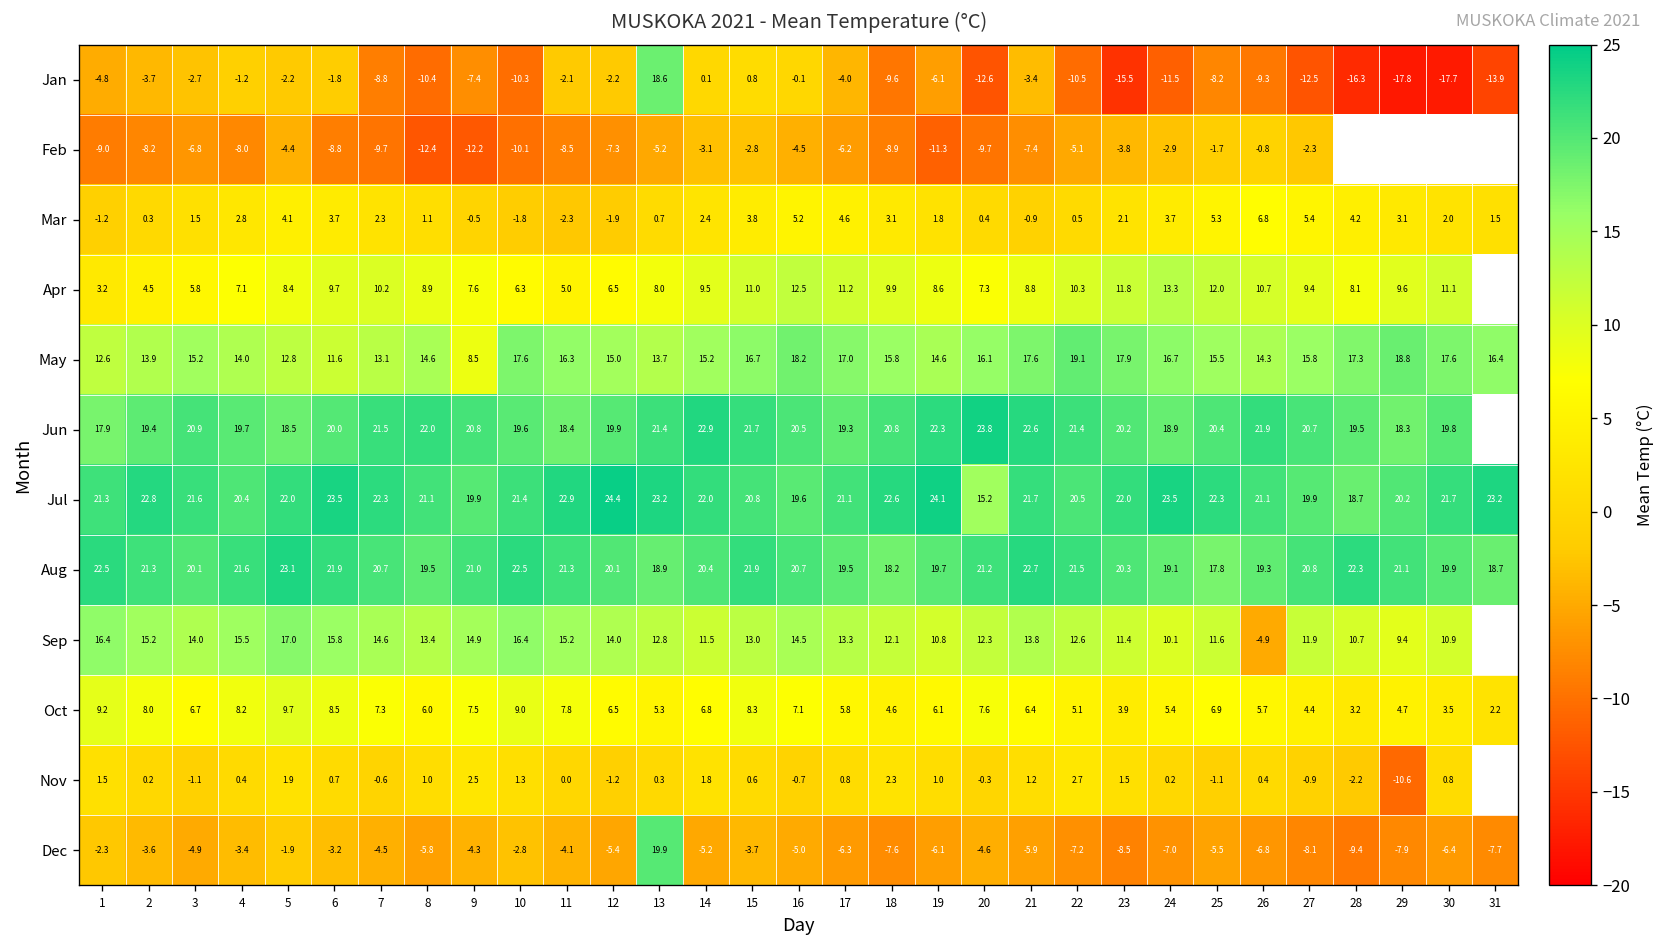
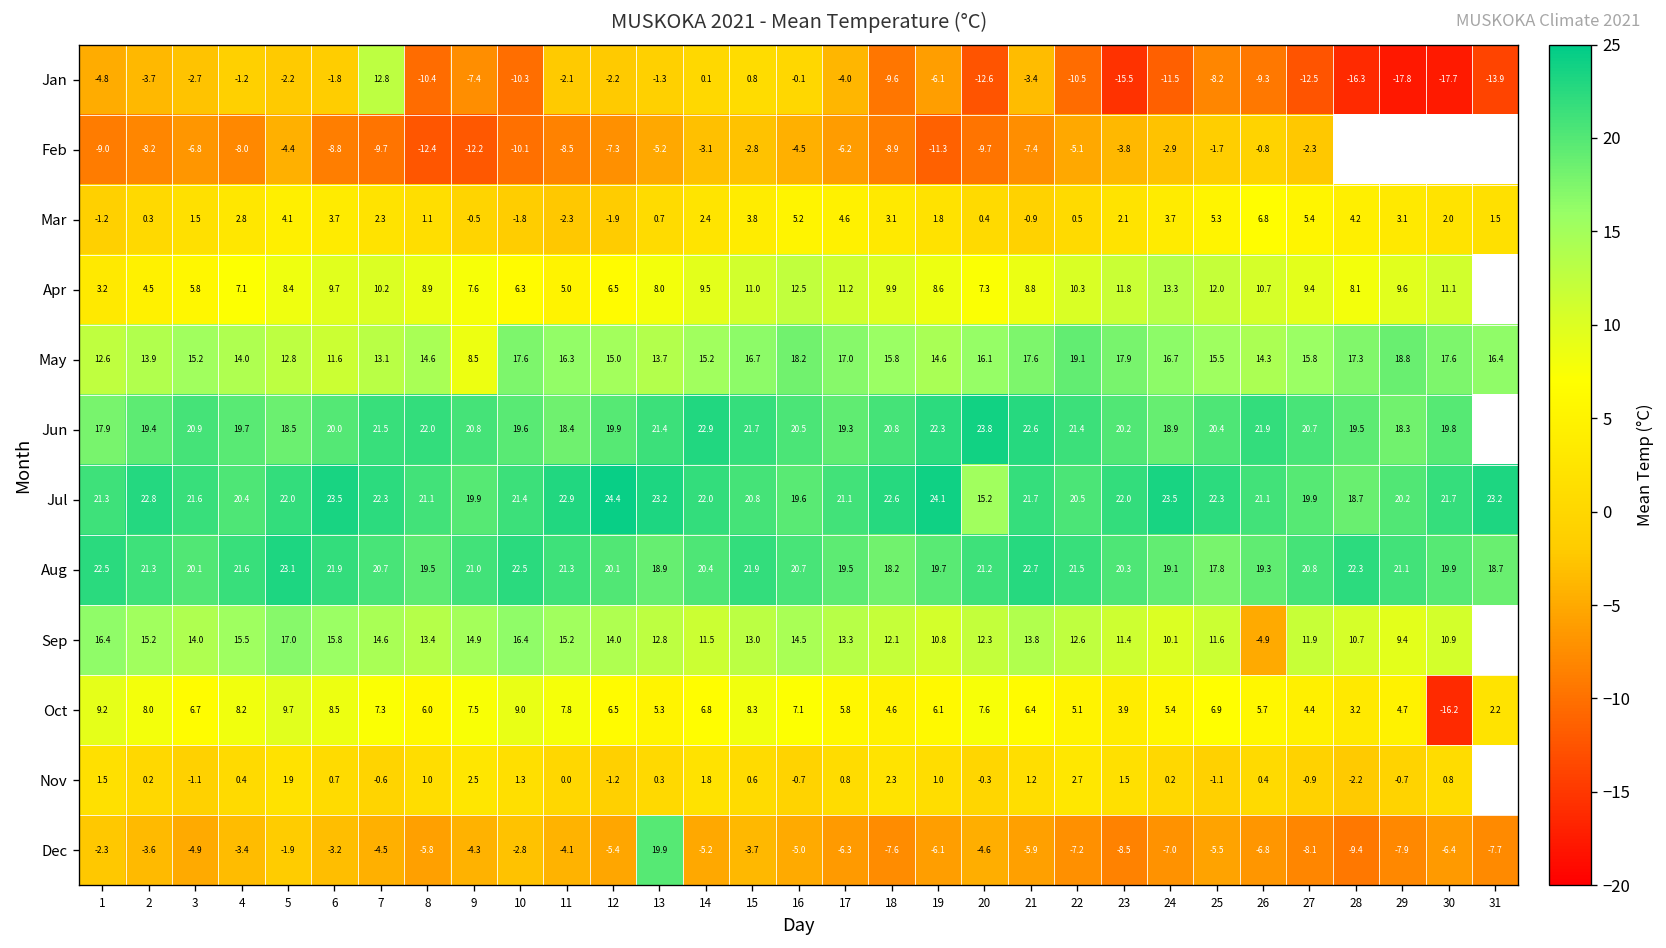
  {
    "Jan": {
      "1": -4.8,
      "2": -3.7,
      "3": -2.7,
      "4": -1.2,
      "5": -2.2,
      "6": -1.8,
-     "7": -8.8,
+     "7": 12.8,
      "8": -10.4,
      "9": -7.4,
      "10": -10.3,
      "11": -2.1,
      "12": -2.2,
-     "13": 18.6,
+     "13": -1.3,
      "14": 0.1,
      "15": 0.8,
      "16": -0.1,
      "17": -4.0,
      "18": -9.6,
      "19": -6.1,
      "20": -12.6,
      "21": -3.4,
      "22": -10.5,
      "23": -15.5,
      "24": -11.5,
      "25": -8.2,
      "26": -9.3,
      "27": -12.5,
      "28": -16.3,
      "29": -17.8,
      "30": -17.7,
      "31": -13.9
    },
    "Oct": {
      "1": 9.2,
      "2": 8.0,
      "3": 6.7,
      "4": 8.2,
      "5": 9.7,
      "6": 8.5,
      "7": 7.3,
      "8": 6.0,
      "9": 7.5,
      "10": 9.0,
      "11": 7.8,
      "12": 6.5,
      "13": 5.3,
      "14": 6.8,
      "15": 8.3,
      "16": 7.1,
      "17": 5.8,
      "18": 4.6,
      "19": 6.1,
      "20": 7.6,
      "21": 6.4,
      "22": 5.1,
      "23": 3.9,
      "24": 5.4,
      "25": 6.9,
      "26": 5.7,
      "27": 4.4,
      "28": 3.2,
      "29": 4.7,
-     "30": 3.5,
+     "30": -16.2,
      "31": 2.2
    },
    "Nov": {
      "1": 1.5,
      "2": 0.2,
      "3": -1.1,
      "4": 0.4,
      "5": 1.9,
      "6": 0.7,
      "7": -0.6,
      "8": 1.0,
      "9": 2.5,
      "10": 1.3,
      "11": 0.0,
      "12": -1.2,
      "13": 0.3,
      "14": 1.8,
      "15": 0.6,
      "16": -0.7,
      "17": 0.8,
      "18": 2.3,
      "19": 1.0,
      "20": -0.3,
      "21": 1.2,
      "22": 2.7,
      "23": 1.5,
      "24": 0.2,
      "25": -1.1,
      "26": 0.4,
      "27": -0.9,
      "28": -2.2,
-     "29": -10.6,
+     "29": -0.7,
      "30": 0.8
    }
  }
